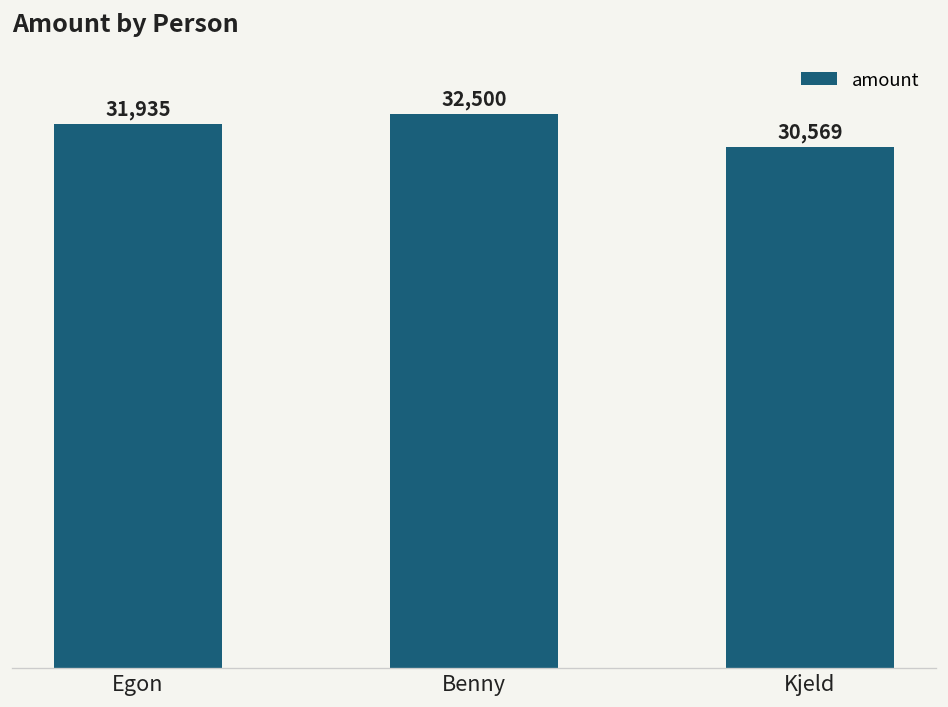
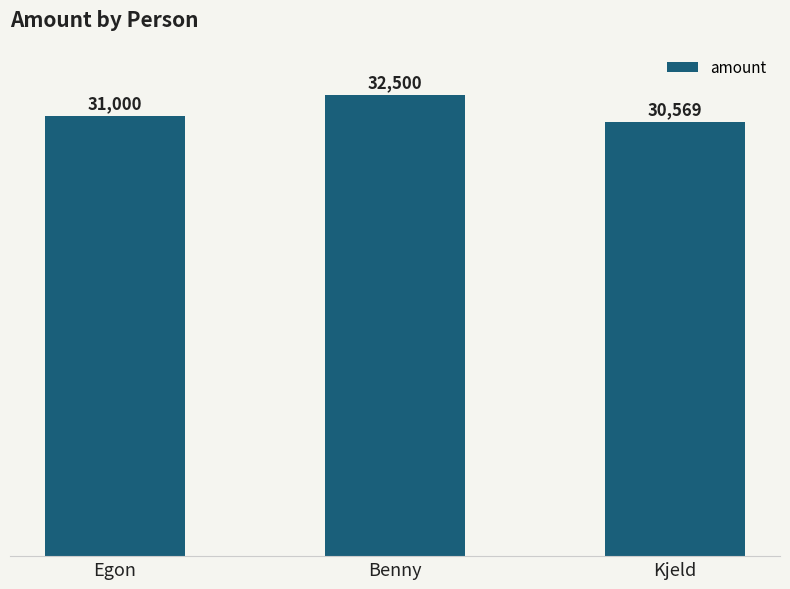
  {
-   "Egon": "31,935",
+   "Egon": "31,000",
    "Benny": "32,500",
    "Kjeld": "30,569"
  }
